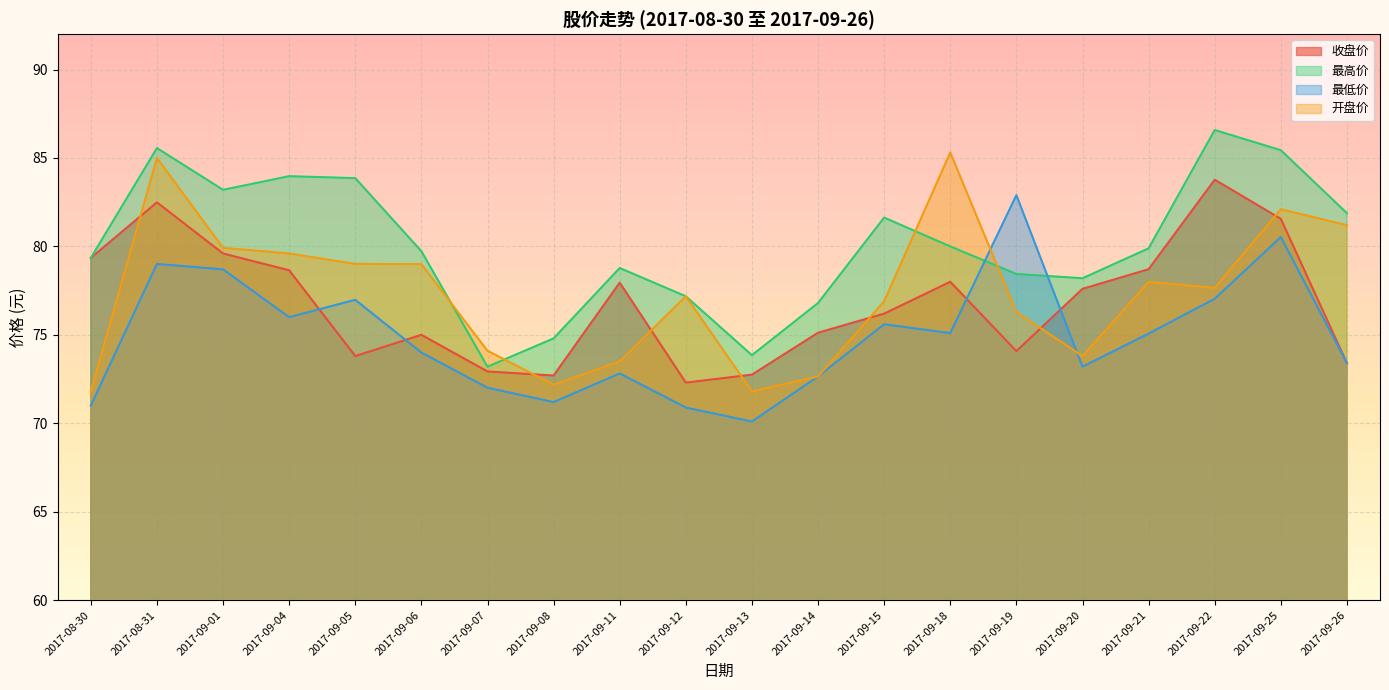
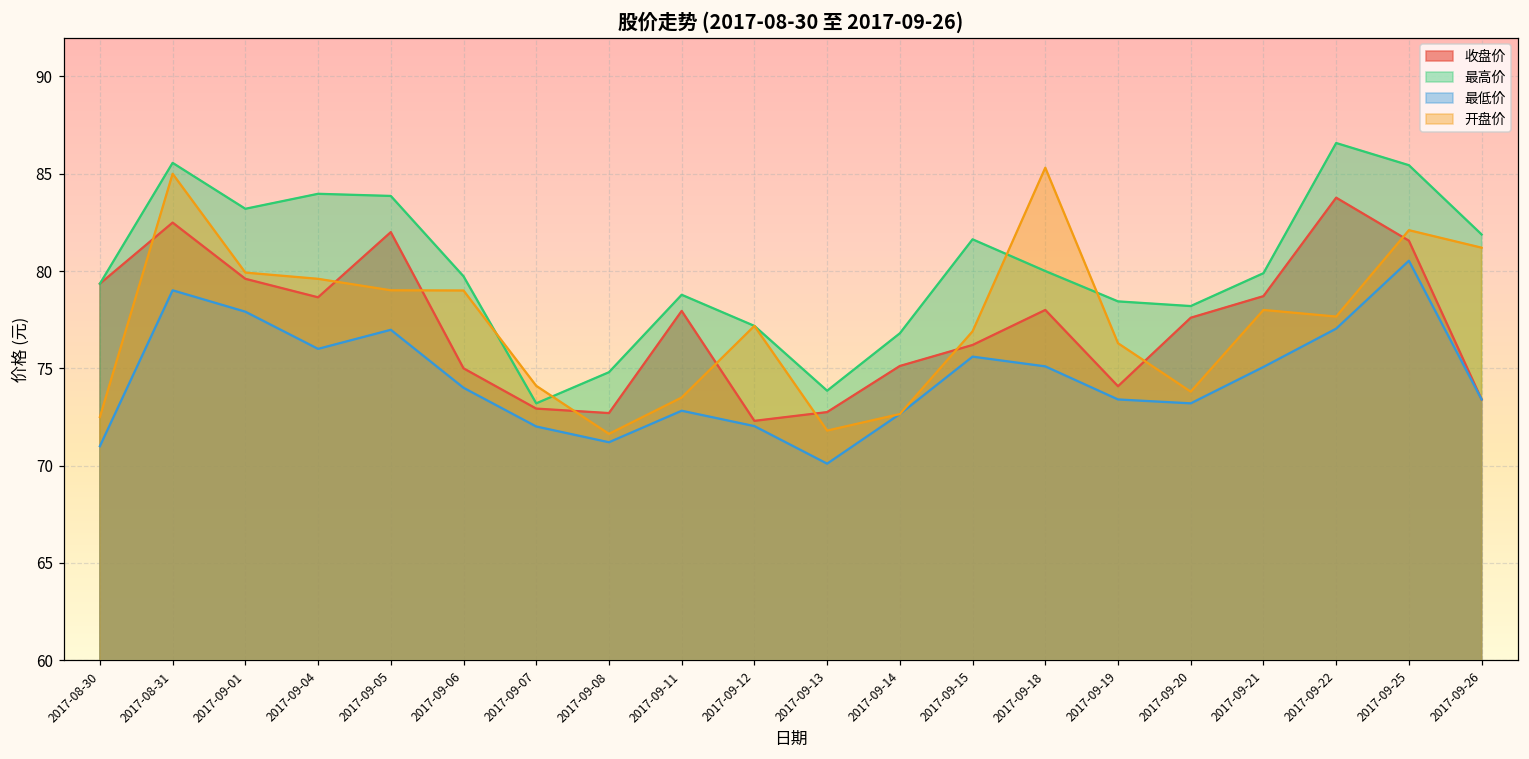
  {
    "收盘价": {
      "2017-08-31": 82.5,
      "2017-09-01": 79.6,
      "2017-09-04": 78.7,
-     "2017-09-05": 73.8,
+     "2017-09-05": 82.0,
      "2017-09-06": 75.0,
      "2017-09-07": 72.9,
      "2017-09-08": 72.7,
      "2017-09-11": 78.0,
      "2017-09-12": 72.3,
      "2017-09-13": 72.8,
      "2017-09-14": 75.1,
      "2017-09-15": 76.2,
      "2017-09-18": 78.0,
      "2017-09-19": 74.1,
      "2017-09-20": 77.6,
      "2017-09-21": 78.7,
      "2017-09-22": 83.8,
      "2017-09-25": 81.6
    },
    "最高价": {
      "2017-08-31": 85.6,
      "2017-09-01": 83.2,
      "2017-09-04": 84.0,
      "2017-09-05": 83.9,
      "2017-09-06": 79.7,
      "2017-09-07": 73.2,
      "2017-09-08": 74.8,
      "2017-09-11": 78.8,
      "2017-09-13": 73.9,
      "2017-09-14": 76.8,
      "2017-09-15": 81.6,
      "2017-09-18": 80.0,
      "2017-09-19": 78.4,
      "2017-09-20": 78.2,
      "2017-09-21": 79.9,
      "2017-09-22": 86.6,
      "2017-09-25": 85.4,
      "2017-09-26": 81.9
    },
    "最低价": {
      "2017-08-30": 71.0,
      "2017-08-31": 79.0,
-     "2017-09-01": 78.7,
+     "2017-09-01": 77.9,
      "2017-09-04": 76.0,
      "2017-09-05": 77.0,
      "2017-09-06": 74.0,
      "2017-09-07": 72.0,
      "2017-09-08": 71.2,
      "2017-09-11": 72.8,
-     "2017-09-12": 70.9,
+     "2017-09-12": 72.0,
      "2017-09-13": 70.1,
      "2017-09-15": 75.6,
      "2017-09-18": 75.1,
-     "2017-09-19": 82.9,
+     "2017-09-19": 73.4,
      "2017-09-20": 73.2,
      "2017-09-21": 75.1,
      "2017-09-22": 77.0,
      "2017-09-25": 80.5
    },
    "开盘价": {
-     "2017-08-30": 71.8,
+     "2017-08-30": 72.5,
      "2017-08-31": 85.0,
      "2017-09-01": 79.9,
      "2017-09-04": 79.6,
      "2017-09-05": 79.0,
      "2017-09-06": 79.0,
      "2017-09-07": 74.1,
-     "2017-09-08": 72.2,
+     "2017-09-08": 71.6,
      "2017-09-11": 73.5,
      "2017-09-13": 71.8,
      "2017-09-15": 76.9,
      "2017-09-18": 85.3,
      "2017-09-19": 76.3,
      "2017-09-20": 73.8,
      "2017-09-21": 78.0,
      "2017-09-22": 77.7,
      "2017-09-25": 82.1,
      "2017-09-26": 81.2
    }
  }
